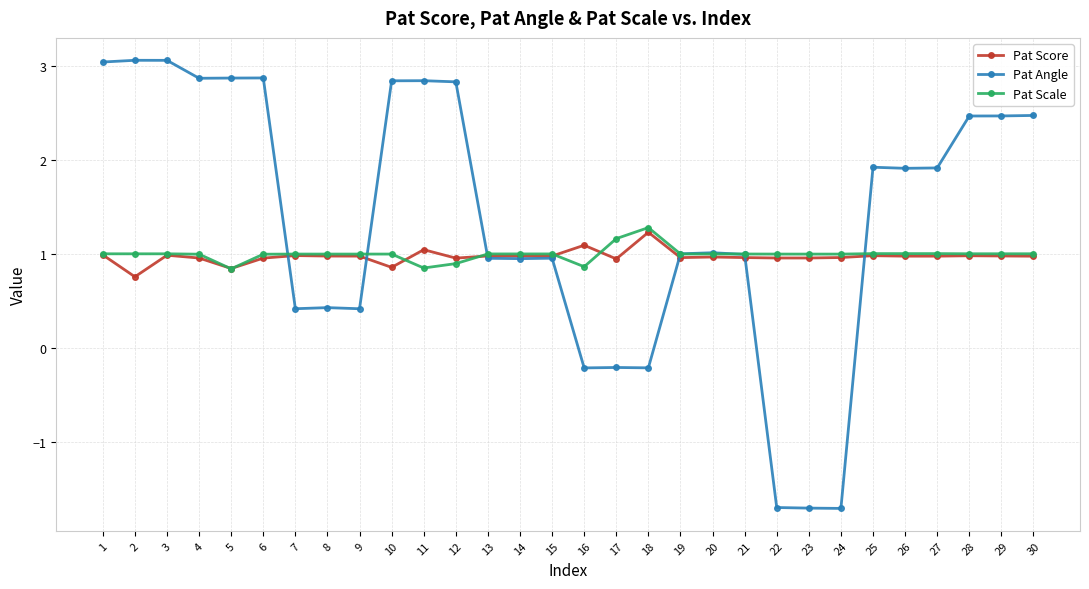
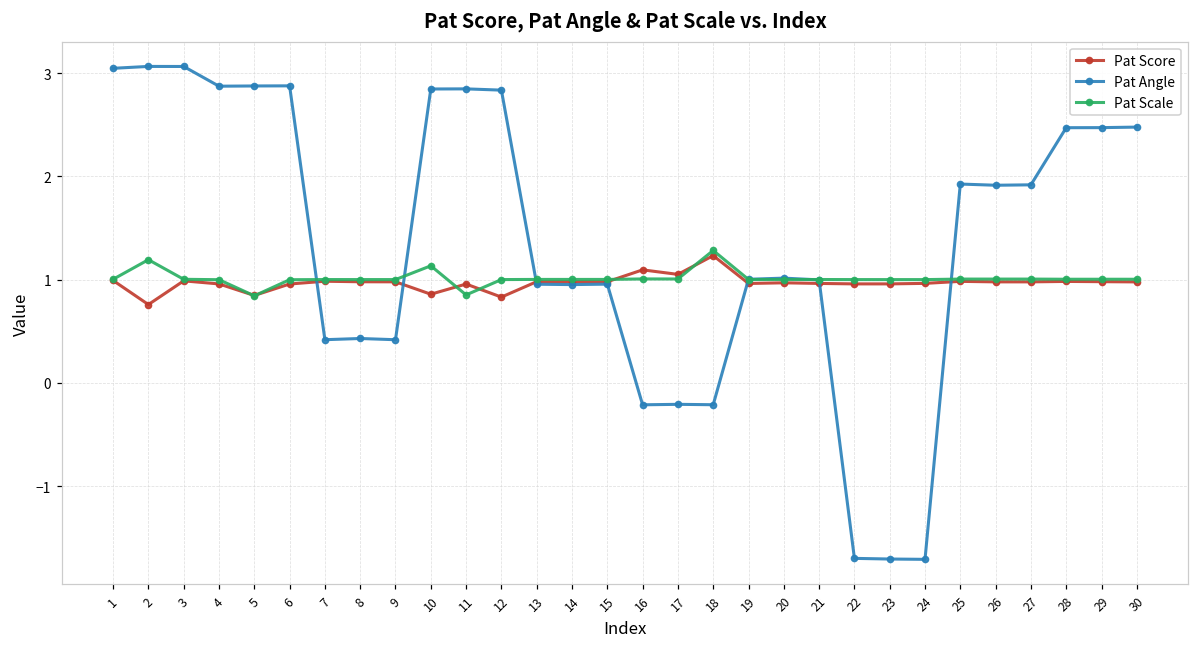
  {
    "Pat Score": {
      "2": 0.8,
      "4": 1.0,
      "6": 1.0,
      "10": 0.9,
-     "11": 1.05,
-     "12": 1.0,
+     "11": 0.96,
+     "12": 0.8,
      "16": 1.1,
-     "17": 0.9,
+     "17": 1.1,
      "18": 1.2,
      "19": 1.0,
      "20": 1.0,
      "21": 1.0,
      "22": 1.0,
      "23": 1.0,
      "24": 1.0,
      "26": 1.0,
      "27": 1.0
    },
    "Pat Angle": {
      "1": 3.0,
      "2": 3.1,
      "3": 3.1,
      "4": 2.9,
      "5": 2.9,
      "6": 2.9,
      "7": 0.4,
      "8": 0.4,
      "9": 0.4,
      "10": 2.8,
      "11": 2.8,
      "12": 2.8,
      "14": 1.0,
      "16": -0.2,
      "17": -0.2,
      "18": -0.2,
      "22": -1.7,
      "23": -1.7,
      "24": -1.7,
      "25": 1.9,
      "26": 1.9,
      "27": 1.9,
      "28": 2.5,
      "29": 2.5,
      "30": 2.5
    },
    "Pat Scale": {
-     "2": 1.0,
+     "2": 1.2,
      "4": 1.0,
      "6": 1.0,
-     "10": 1.0,
+     "10": 1.1,
      "11": 0.9,
-     "12": 0.9,
-     "16": 0.9,
-     "17": 1.2,
+     "12": 1.0,
+     "16": 1.0,
+     "17": 1.0,
      "18": 1.3,
      "22": 1.0,
      "23": 1.0,
      "24": 1.0,
      "26": 1.0,
      "27": 1.0
    }
  }
